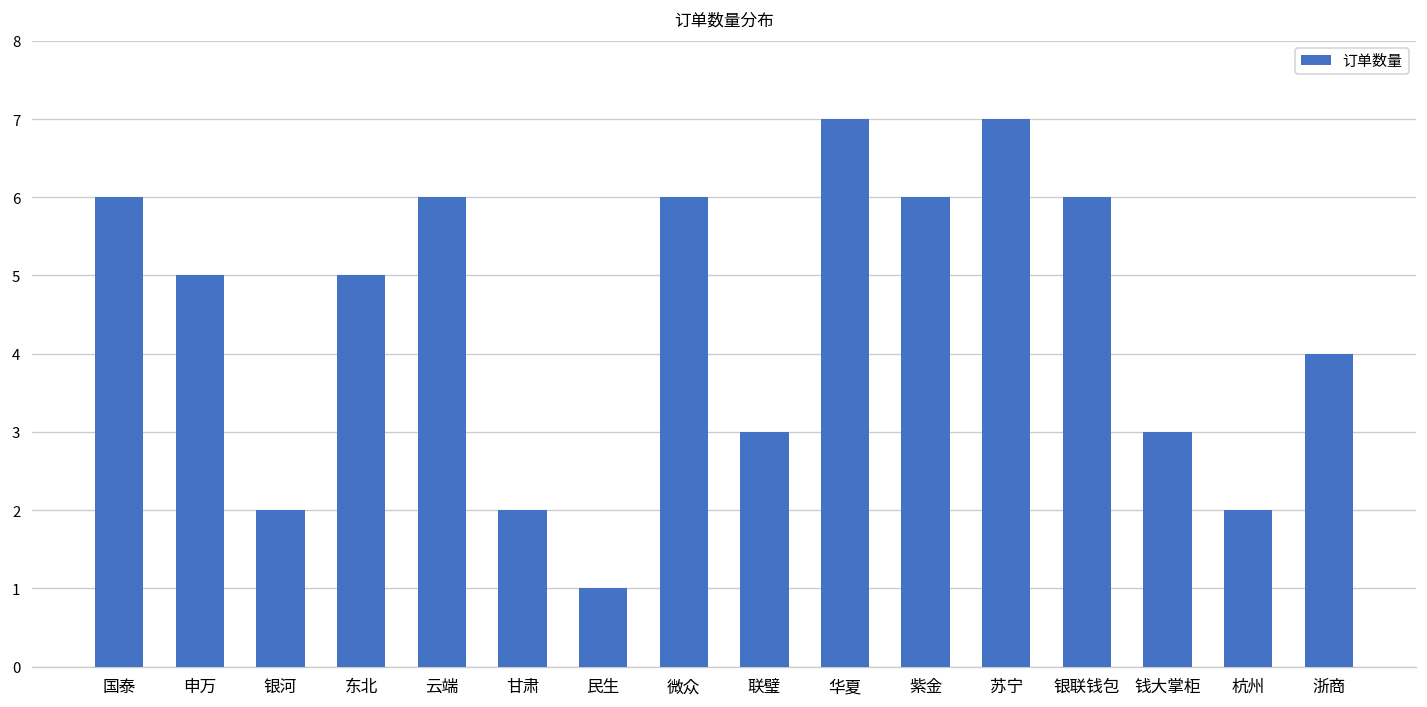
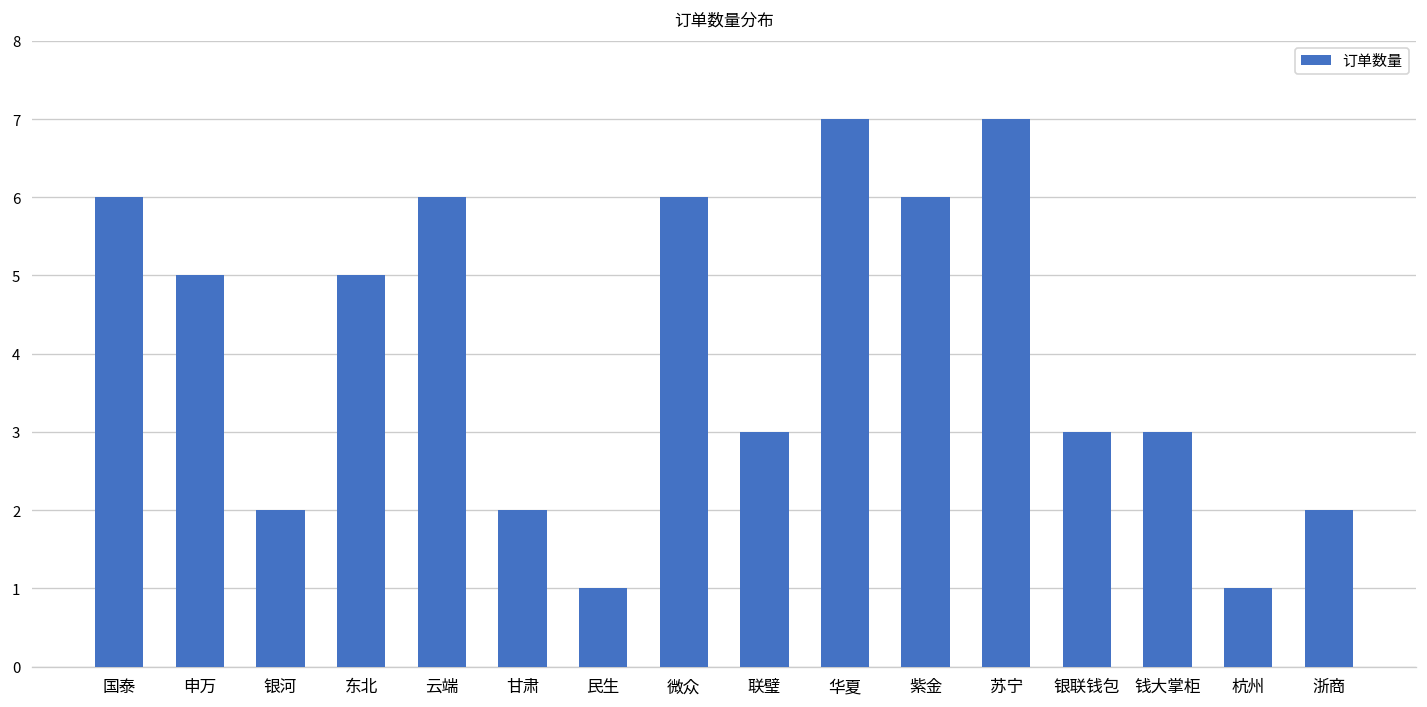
  {
    "国泰": 6,
    "申万": 5,
    "银河": 2,
    "东北": 5,
    "云端": 6,
    "甘肃": 2,
    "民生": 1,
    "微众": 6,
    "联璧": 3,
    "华夏": 7,
    "紫金": 6,
    "苏宁": 7,
-   "银联钱包": 6,
+   "银联钱包": 3,
    "钱大掌柜": 3,
-   "杭州": 2,
-   "浙商": 4
+   "杭州": 1,
+   "浙商": 2
  }
